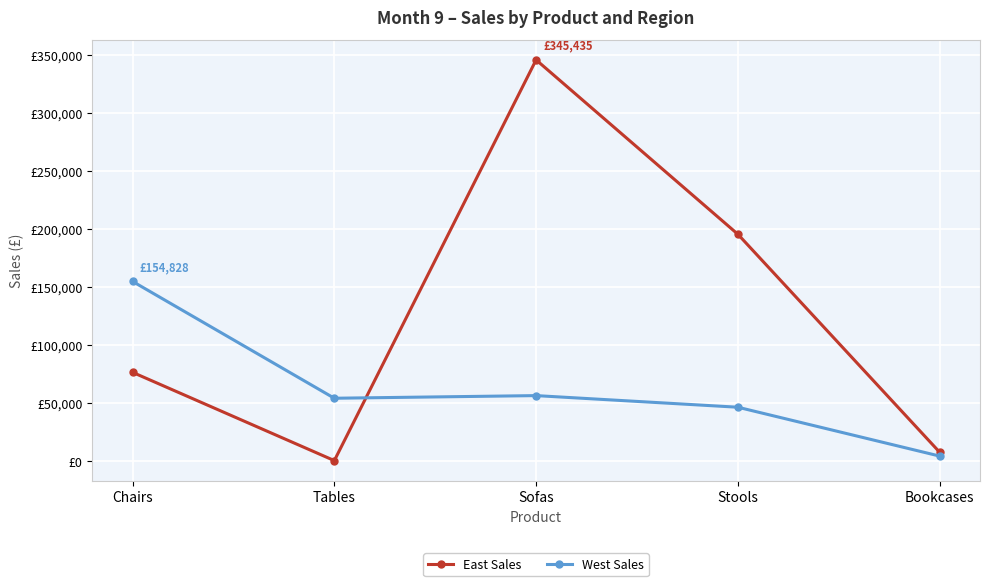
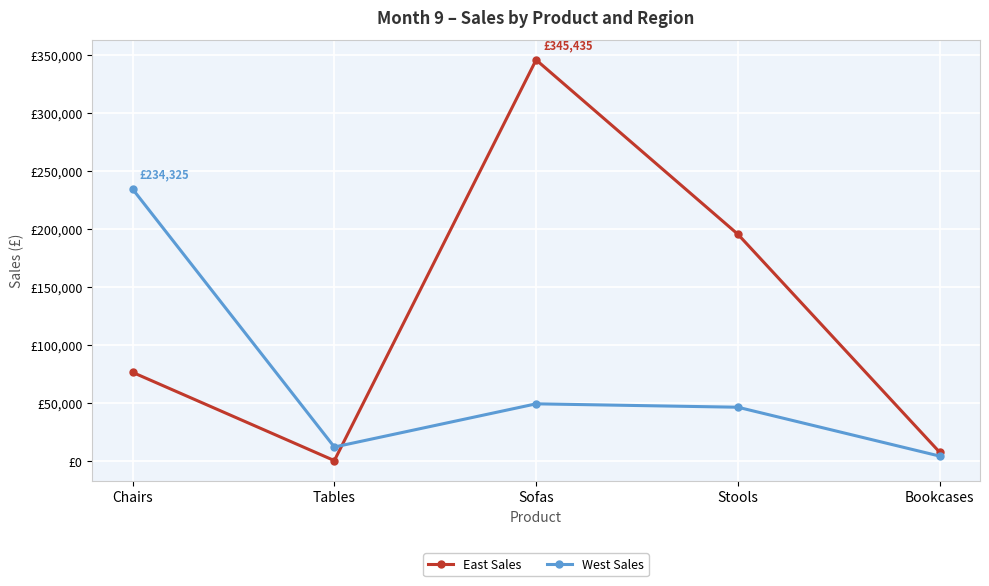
  {
    "East Sales": {
      "Sofas": "£345,435"
    },
    "West Sales": {
-     "Chairs": "£154,828",
-     "Tables": "£54,000",
-     "Sofas": "£57,000"
+     "Chairs": "£234,325",
+     "Tables": "£12,000",
+     "Sofas": "£50,000"
    }
  }
